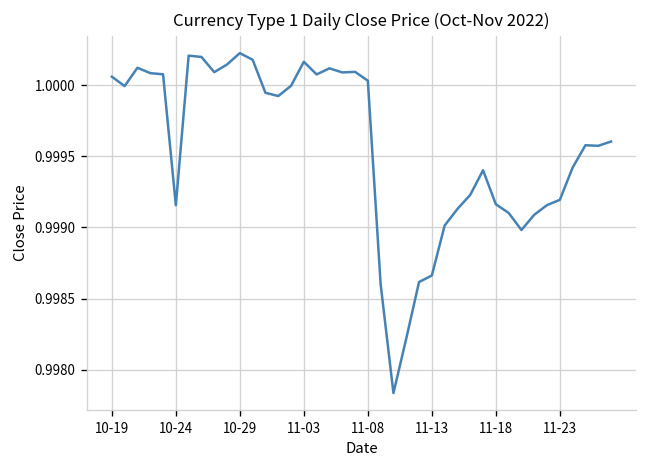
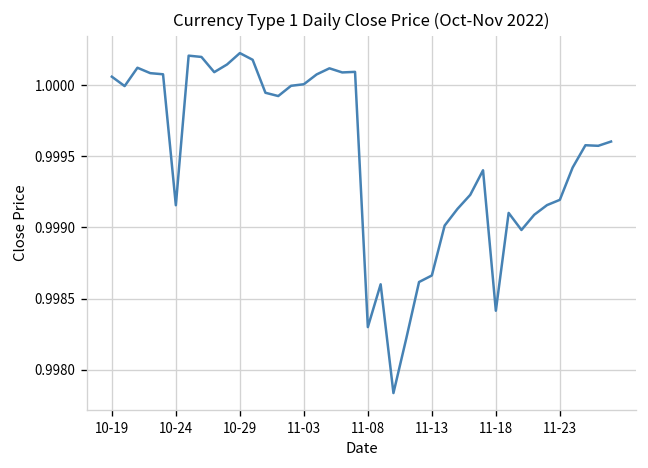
  {
    "10-19": 1.00006,
    "10-24": 0.99916,
    "10-29": 1.00023,
-   "11-03": 1.00017,
-   "11-08": 1.00003,
+   "11-03": 1.00001,
+   "11-08": 0.99830,
    "11-13": 0.99866,
-   "11-18": 0.99916,
+   "11-18": 0.99841,
    "11-23": 0.99919
  }
